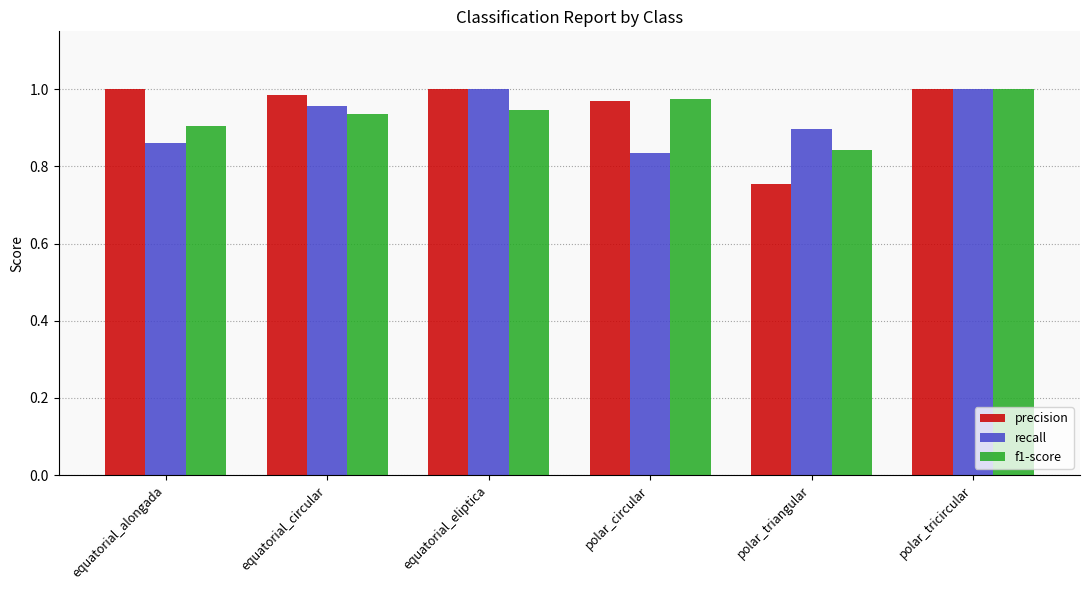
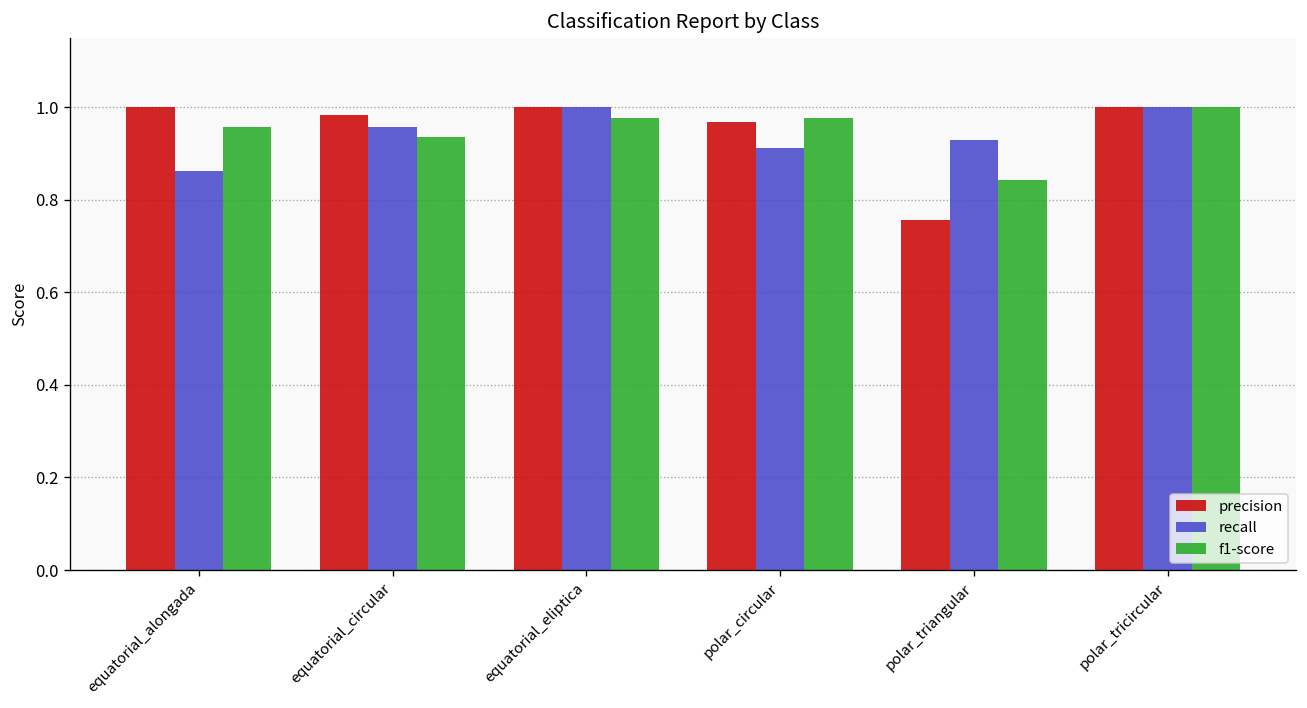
  {
    "precision": {
      "equatorial_alongada": 1.00,
      "equatorial_circular": 0.98,
      "equatorial_eliptica": 1.00,
      "polar_circular": 0.97,
      "polar_triangular": 0.76,
      "polar_tricircular": 1.00
    },
    "recall": {
      "equatorial_alongada": 0.86,
      "equatorial_circular": 0.96,
      "equatorial_eliptica": 1.00,
-     "polar_circular": 0.83,
-     "polar_triangular": 0.90,
+     "polar_circular": 0.91,
+     "polar_triangular": 0.93,
      "polar_tricircular": 1.00
    },
    "f1-score": {
-     "equatorial_alongada": 0.91,
+     "equatorial_alongada": 0.96,
      "equatorial_circular": 0.94,
-     "equatorial_eliptica": 0.95,
+     "equatorial_eliptica": 0.98,
      "polar_circular": 0.98,
      "polar_triangular": 0.84,
      "polar_tricircular": 1.00
    }
  }
